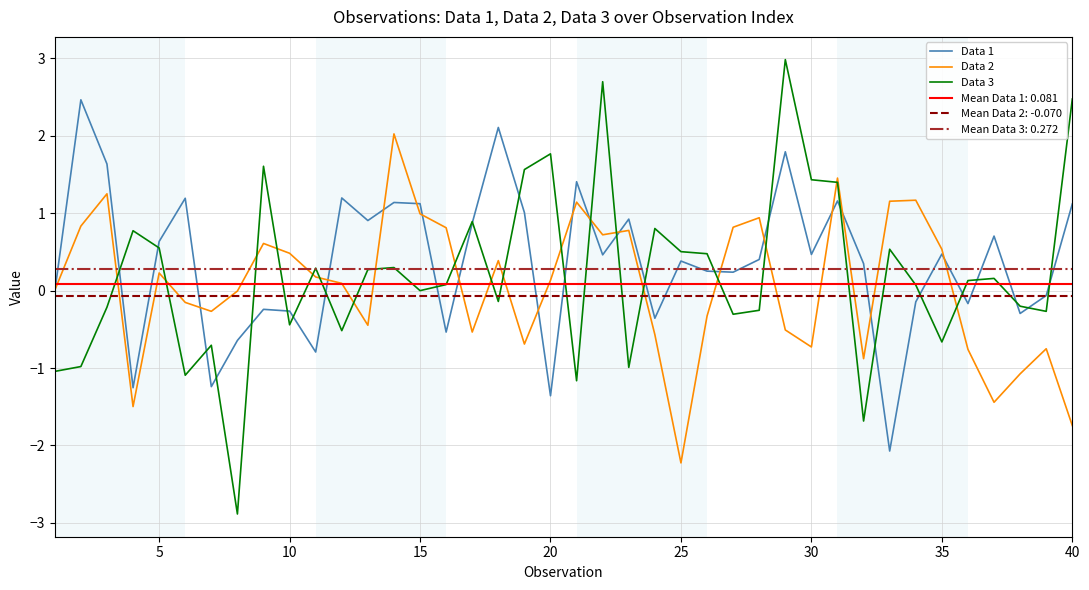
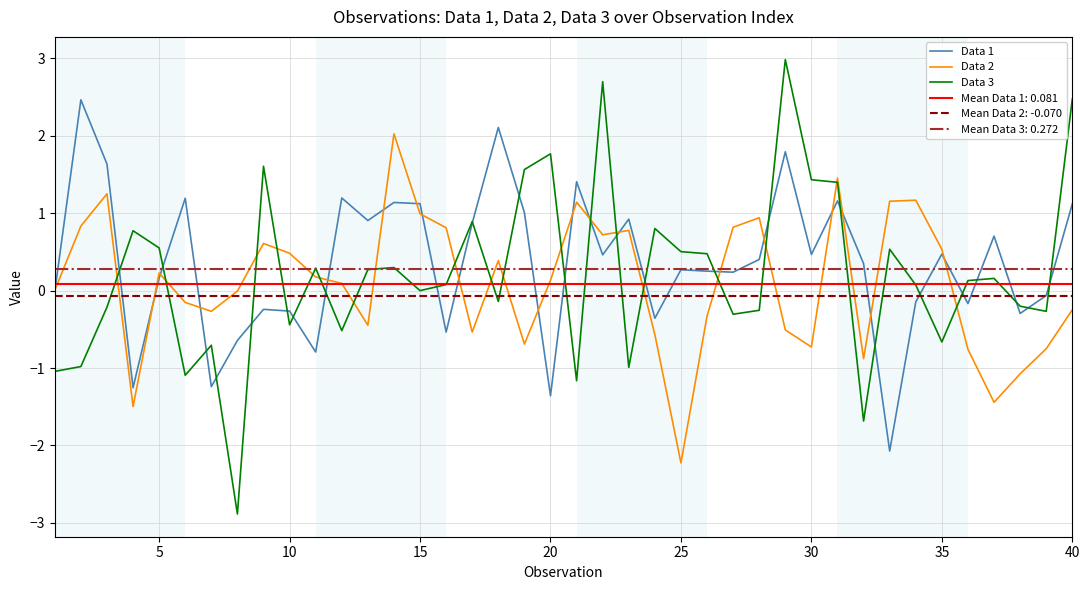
  {
    "Data 1": {
-     "5": 0.6,
+     "5": 0.2,
      "10": -0.3,
      "15": 1.1,
      "20": -1.4,
-     "25": 0.4,
+     "25": 0.3,
      "30": 0.5,
      "35": 0.5,
      "40": 1.1
    },
    "Data 2": {
      "5": 0.2,
      "10": 0.5,
      "15": 1.0,
      "20": 0.1,
      "25": -2.2,
      "30": -0.7,
      "35": 0.5,
-     "40": -1.7
+     "40": -0.2
    },
    "Data 3": {
      "5": 0.6,
      "10": -0.4,
      "15": 0.0,
      "20": 1.8,
      "25": 0.5,
      "30": 1.4,
      "35": -0.7,
      "40": 2.5
    }
  }
